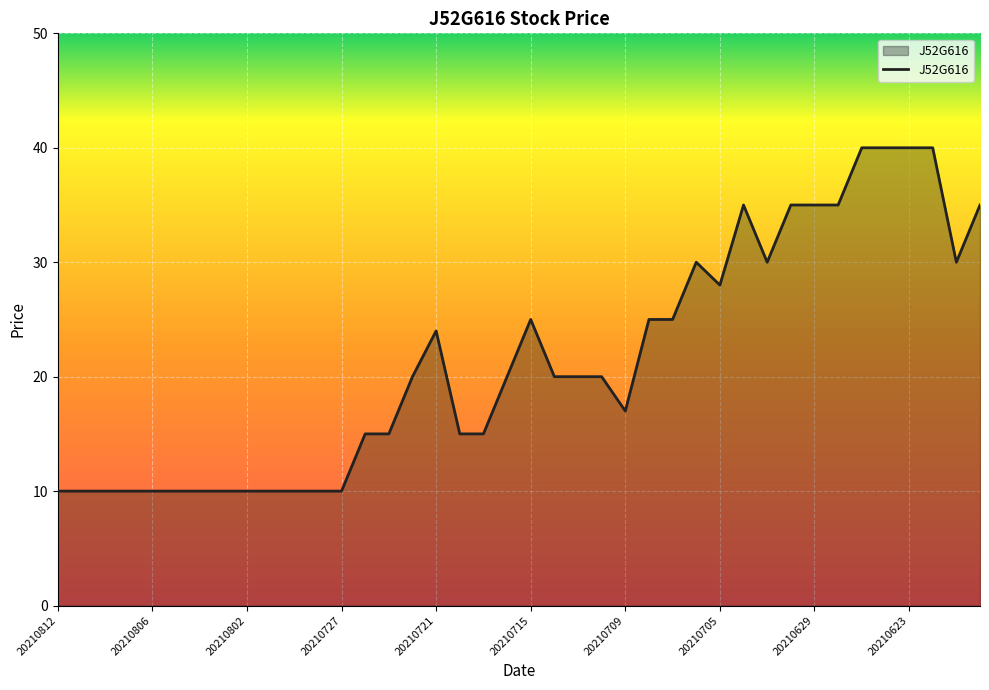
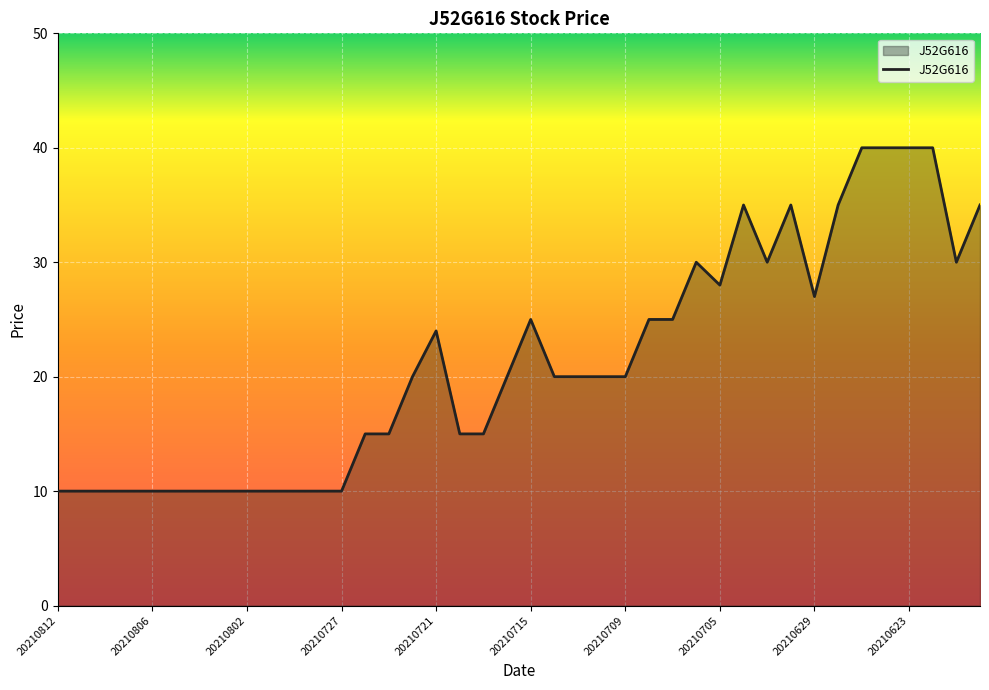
  {
    "20210812": 10,
    "20210806": 10,
    "20210802": 10,
    "20210727": 10,
    "20210721": 24,
    "20210715": 25,
-   "20210709": 17,
+   "20210709": 20,
    "20210705": 28,
-   "20210629": 35,
+   "20210629": 27,
    "20210623": 40
  }
